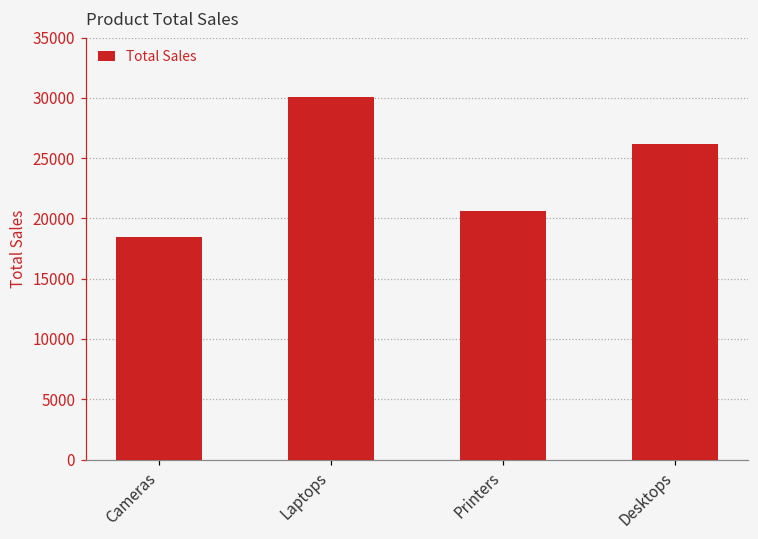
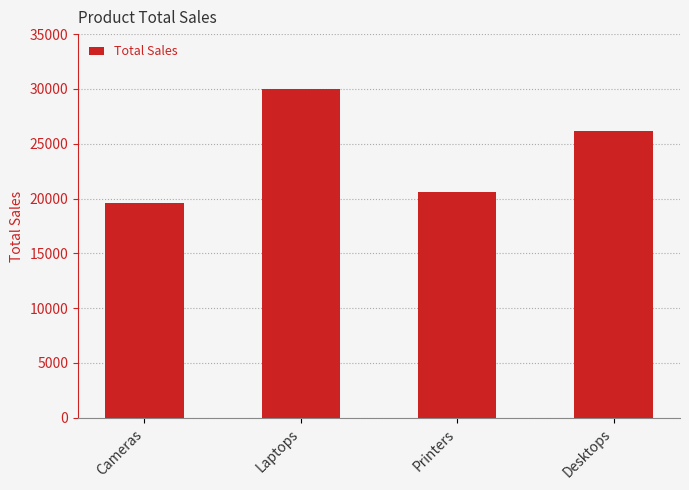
  {
-   "Cameras": 18500,
+   "Cameras": 19600,
    "Laptops": 30000,
    "Printers": 20600,
    "Desktops": 26200
  }
